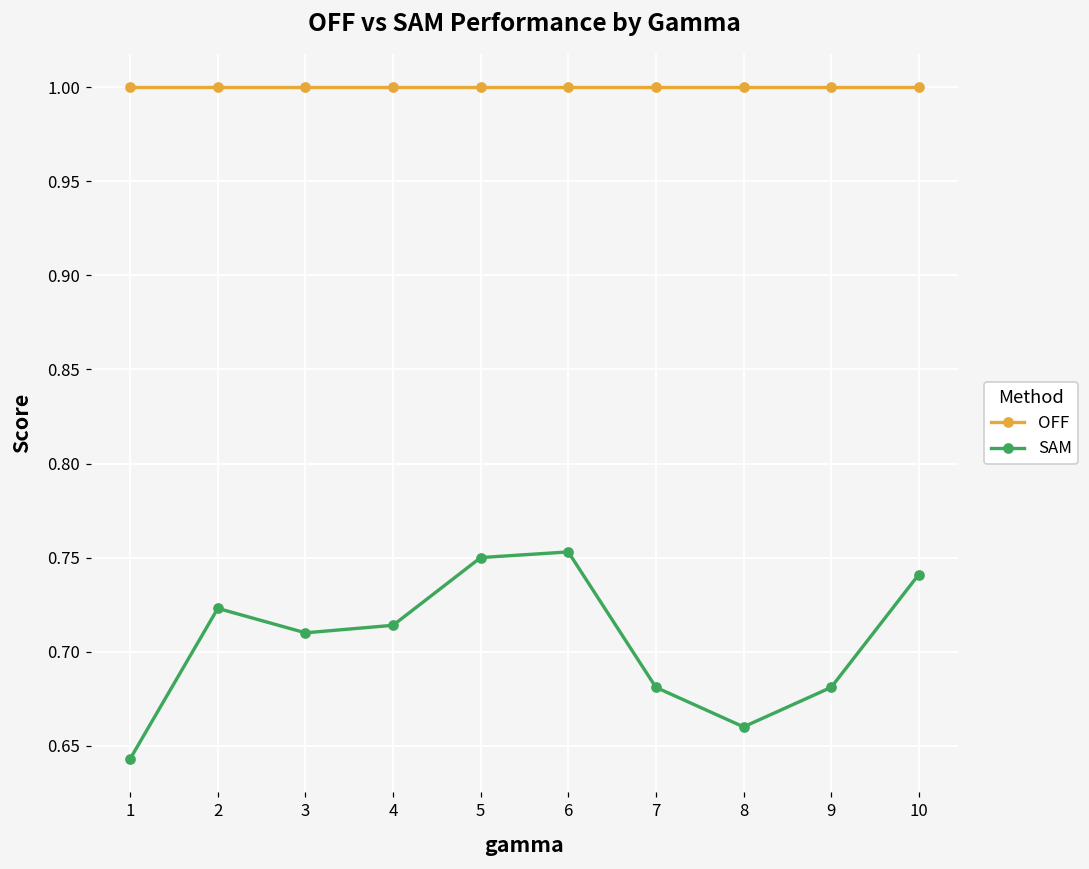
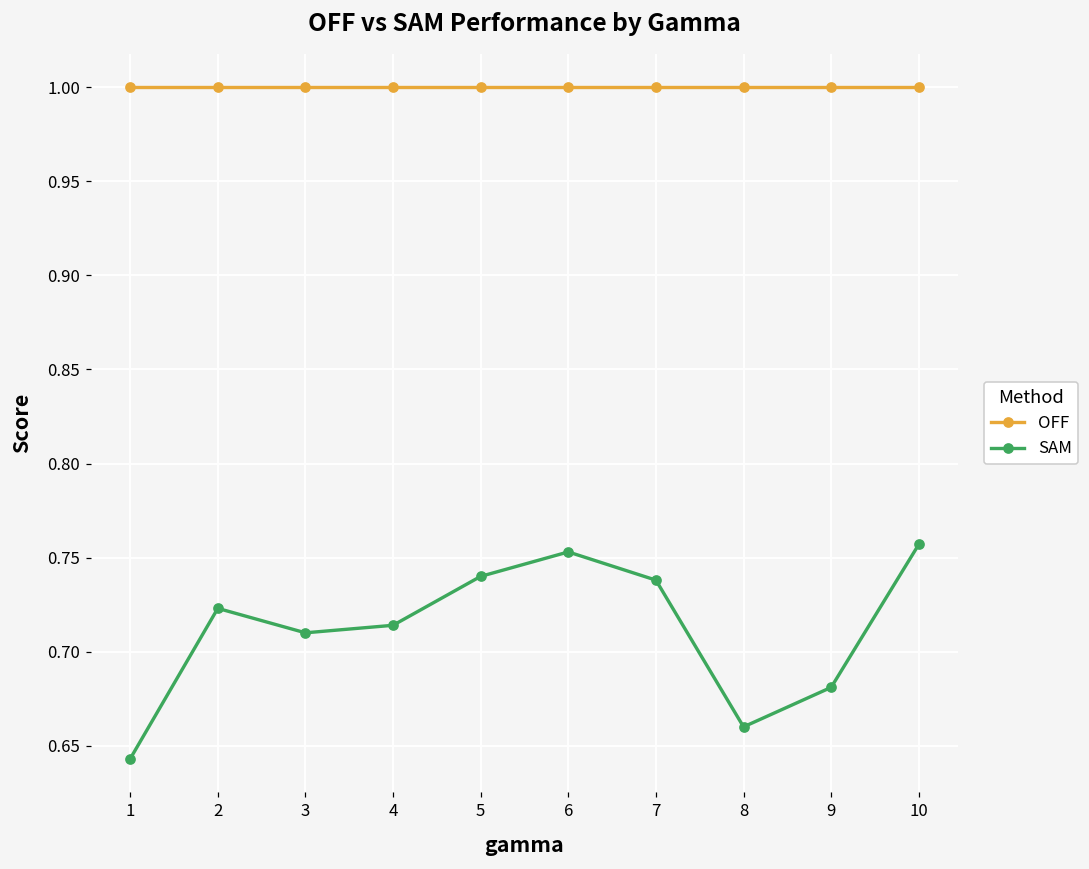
  {
    "OFF": {
      "1": 1.000,
      "2": 1.000,
      "3": 1.000,
      "4": 1.000,
      "5": 1.000,
      "6": 1.000,
      "7": 1.000,
      "8": 1.000,
      "9": 1.000,
      "10": 1.000
    },
    "SAM": {
      "1": 0.643,
      "2": 0.723,
      "3": 0.710,
      "4": 0.714,
-     "5": 0.75,
+     "5": 0.74,
      "6": 0.753,
-     "7": 0.681,
+     "7": 0.738,
      "8": 0.660,
      "9": 0.681,
-     "10": 0.741
+     "10": 0.757
    }
  }
